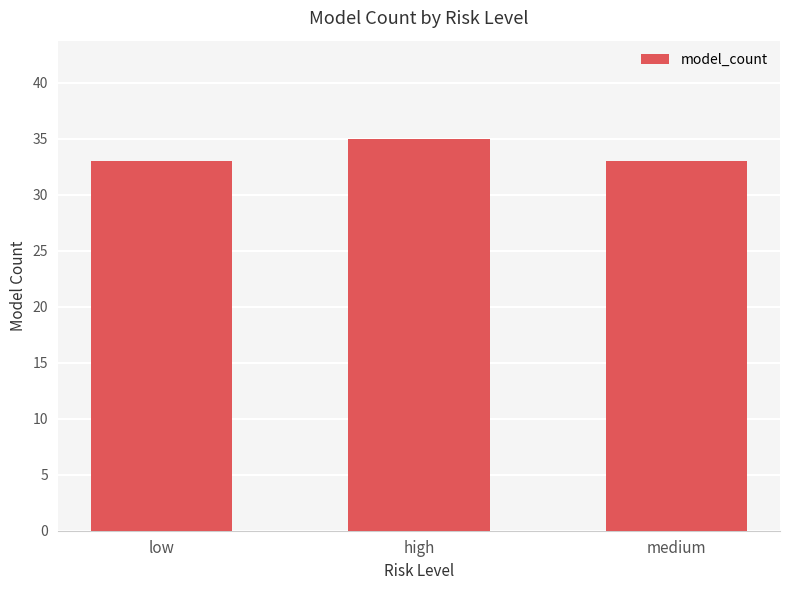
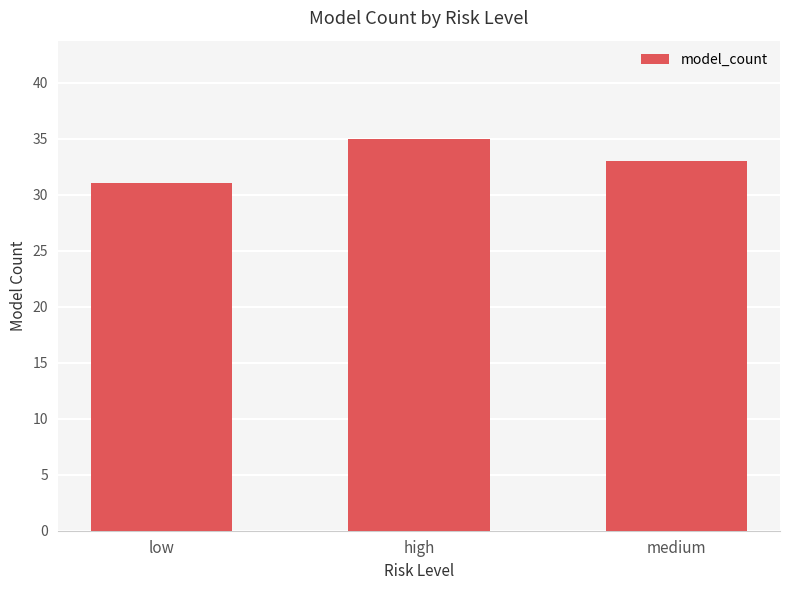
  {
-   "low": 33,
+   "low": 31,
    "high": 35,
    "medium": 33
  }
